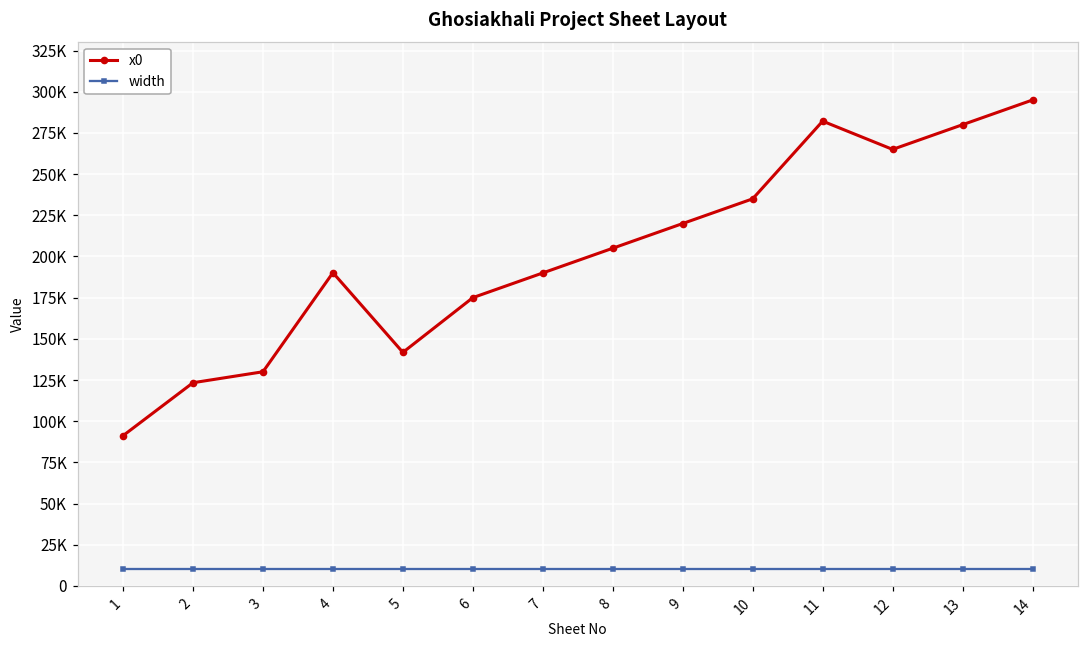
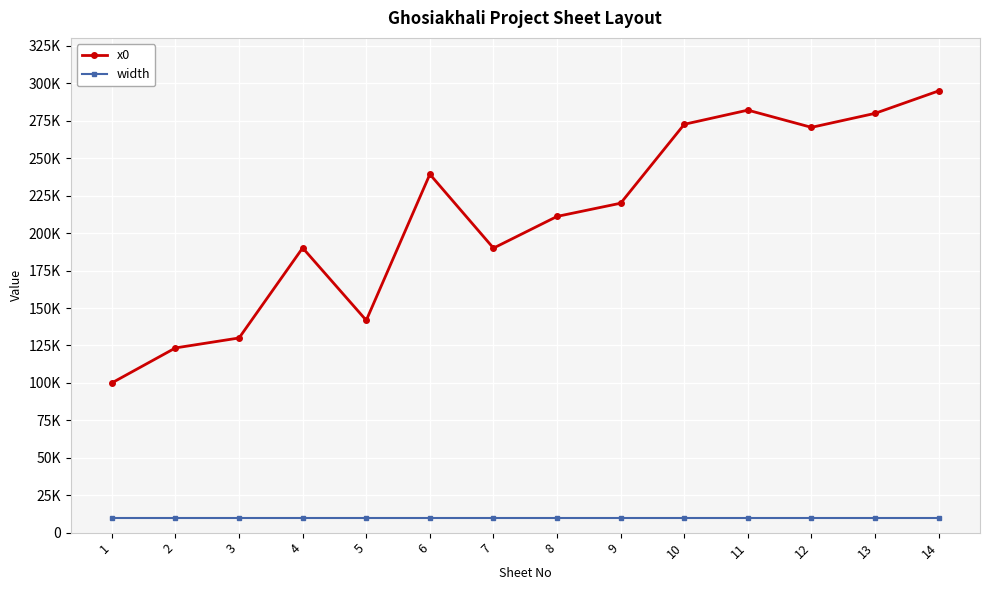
  {
    "x0": {
-     "1": 91000,
+     "1": 100000,
      "2": 123000,
      "3": 130000,
      "4": 190000,
      "5": 142000,
-     "6": 175000,
+     "6": 239000,
      "7": 190000,
-     "8": 205000,
+     "8": 211000,
      "9": 220000,
-     "10": 235000,
+     "10": 273000,
      "11": 282000,
-     "12": 265000,
+     "12": 271000,
      "13": 280000,
      "14": 295000
    },
    "width": {
      "1": 10000,
      "2": 10000,
      "3": 10000,
      "4": 10000,
      "5": 10000,
      "6": 10000,
      "7": 10000,
      "8": 10000,
      "9": 10000,
      "10": 10000,
      "11": 10000,
      "12": 10000,
      "13": 10000,
      "14": 10000
    }
  }
